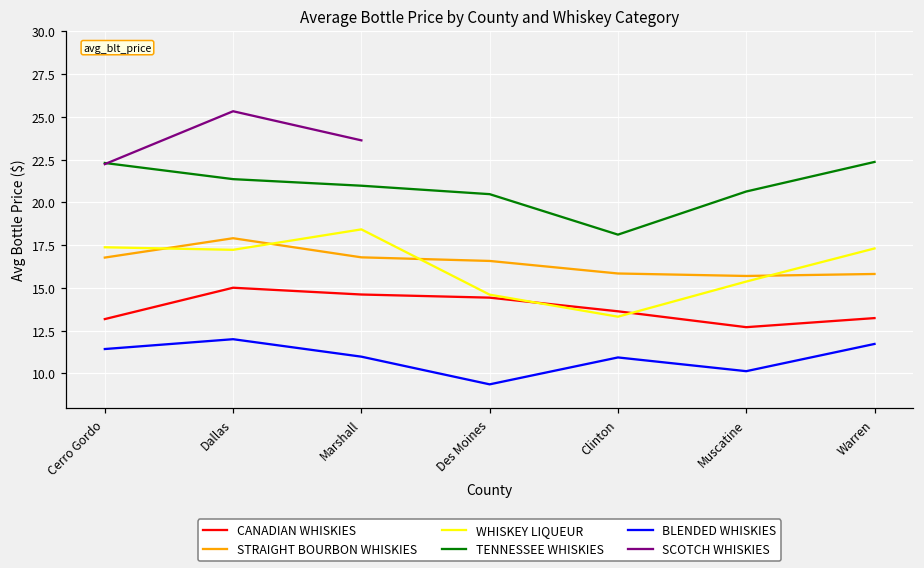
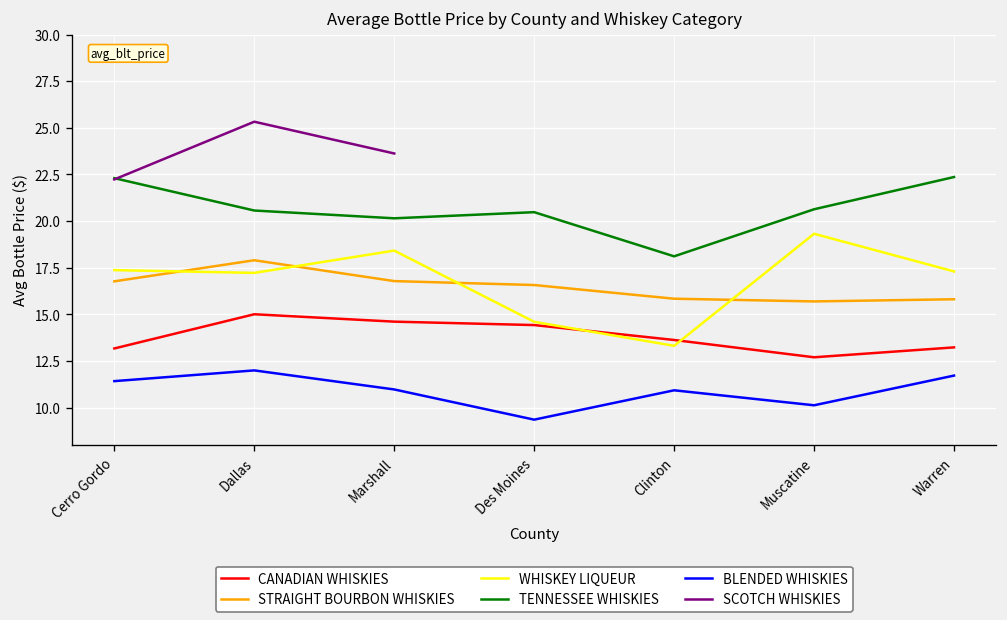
  {
    "CANADIAN WHISKIES": {
      "Cerro Gordo": 13.2,
      "Dallas": 15.0,
      "Marshall": 14.6,
      "Des Moines": 14.4,
      "Clinton": 13.6,
      "Muscatine": 12.7,
      "Warren": 13.2
    },
    "STRAIGHT BOURBON WHISKIES": {
      "Cerro Gordo": 16.8,
      "Dallas": 17.9,
      "Marshall": 16.8,
      "Des Moines": 16.6,
      "Clinton": 15.8,
      "Muscatine": 15.7,
      "Warren": 15.8
    },
    "WHISKEY LIQUEUR": {
      "Cerro Gordo": 17.4,
      "Dallas": 17.2,
      "Marshall": 18.4,
      "Des Moines": 14.6,
      "Clinton": 13.3,
-     "Muscatine": 15.4,
+     "Muscatine": 19.3,
      "Warren": 17.3
    },
    "TENNESSEE WHISKIES": {
-     "Dallas": 21.4,
-     "Marshall": 21.0,
+     "Dallas": 20.6,
+     "Marshall": 20.2,
      "Des Moines": 20.5,
      "Clinton": 18.1,
      "Muscatine": 20.6,
      "Warren": 22.4
    },
    "BLENDED WHISKIES": {
      "Cerro Gordo": 11.4,
      "Dallas": 12.0,
      "Marshall": 11.0,
      "Des Moines": 9.4,
      "Clinton": 10.9,
      "Muscatine": 10.1,
      "Warren": 11.7
    },
    "SCOTCH WHISKIES": {
      "Dallas": 25.3,
      "Marshall": 23.6
    }
  }
